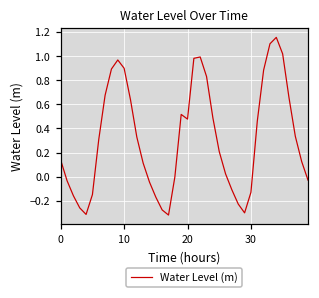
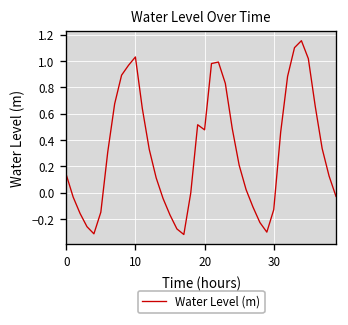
  {
    "0": 0.14,
-   "10": 0.90,
+   "10": 1.03,
    "20": 0.48,
    "30": -0.13
  }
